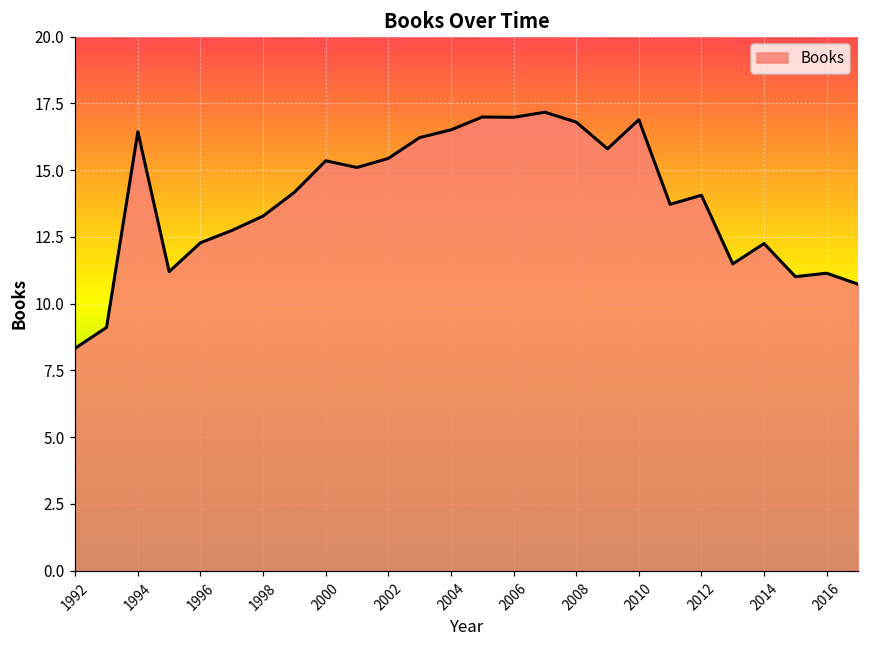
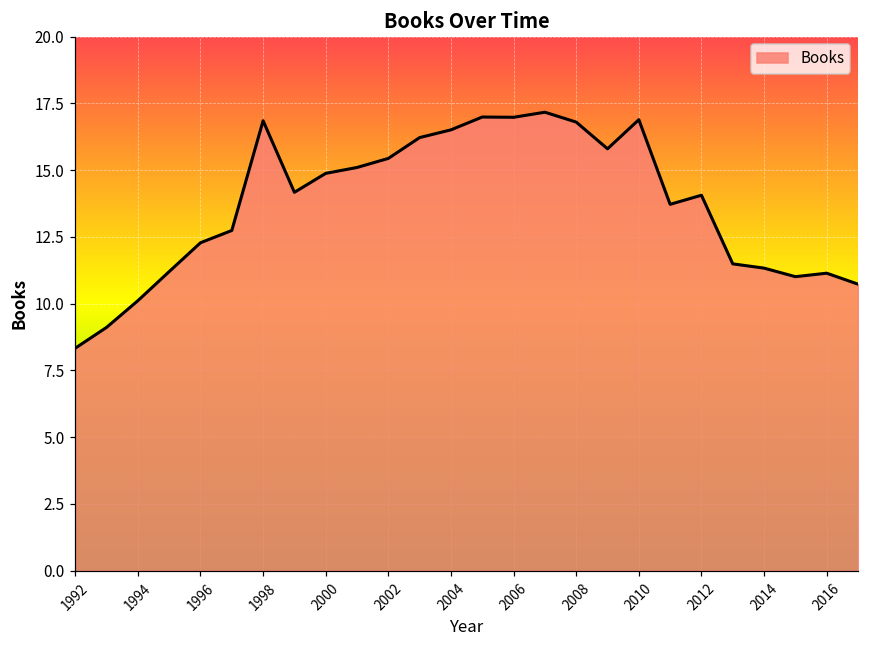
  {
    "1992": 8.3,
-   "1994": 16.4,
+   "1994": 10.1,
    "1996": 12.3,
-   "1998": 13.3,
-   "2000": 15.4,
+   "1998": 16.9,
+   "2000": 14.9,
    "2002": 15.4,
    "2004": 16.5,
    "2006": 17.0,
    "2008": 16.8,
    "2010": 16.9,
    "2012": 14.1,
-   "2014": 12.3,
+   "2014": 11.3,
    "2016": 11.1
  }
